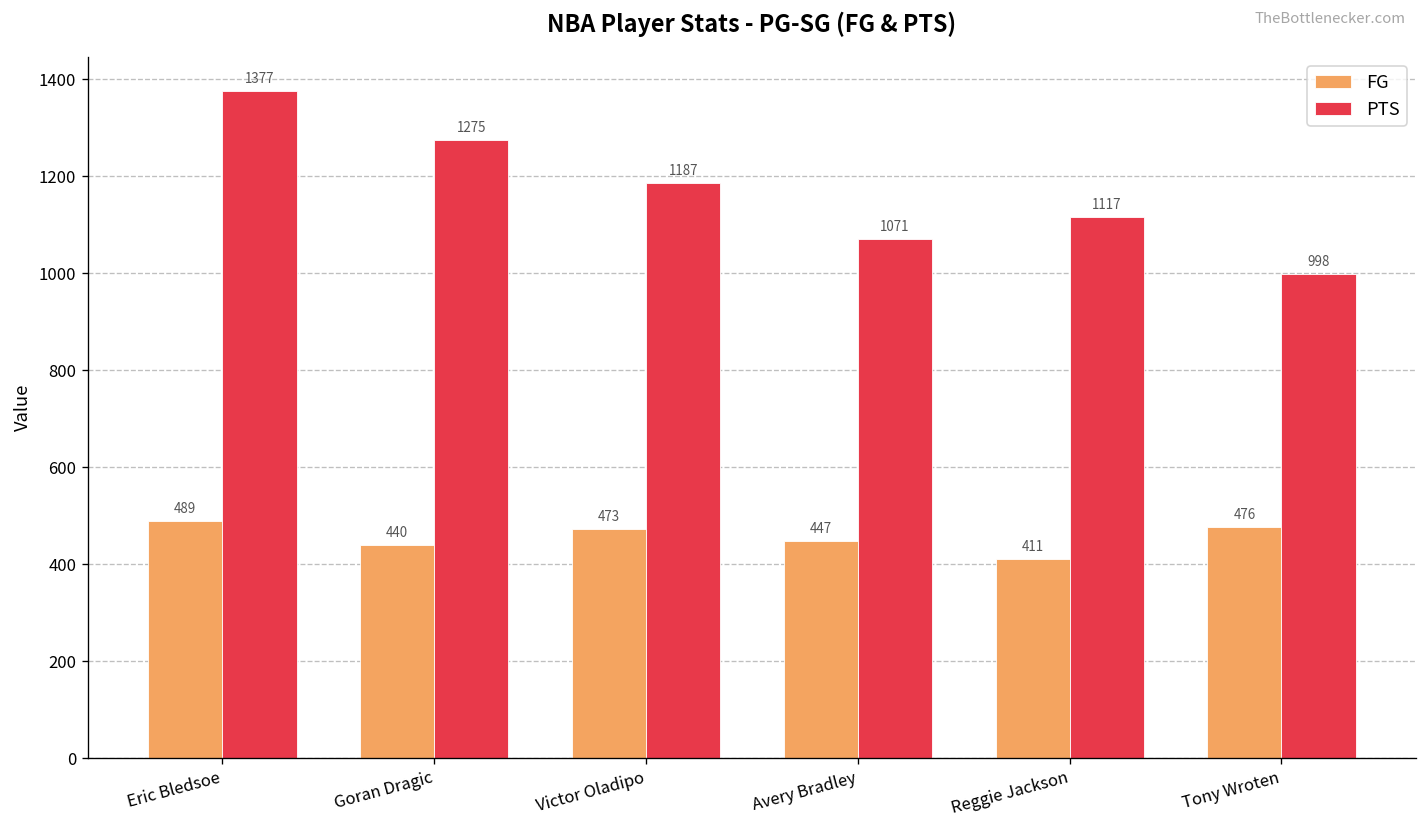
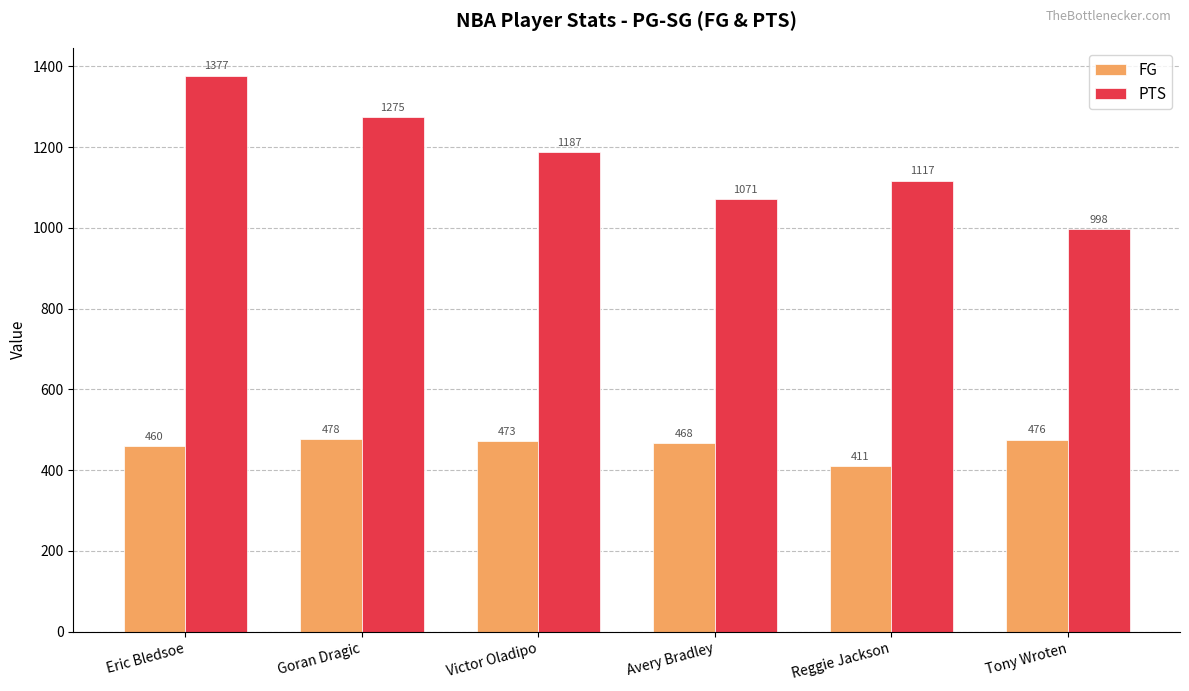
  {
    "FG": {
-     "Eric Bledsoe": 489,
-     "Goran Dragic": 440,
+     "Eric Bledsoe": 460,
+     "Goran Dragic": 478,
      "Victor Oladipo": 473,
-     "Avery Bradley": 447,
+     "Avery Bradley": 468,
      "Reggie Jackson": 411,
      "Tony Wroten": 476
    },
    "PTS": {
      "Eric Bledsoe": 1377,
      "Goran Dragic": 1275,
      "Victor Oladipo": 1187,
      "Avery Bradley": 1071,
      "Reggie Jackson": 1117,
      "Tony Wroten": 998
    }
  }
